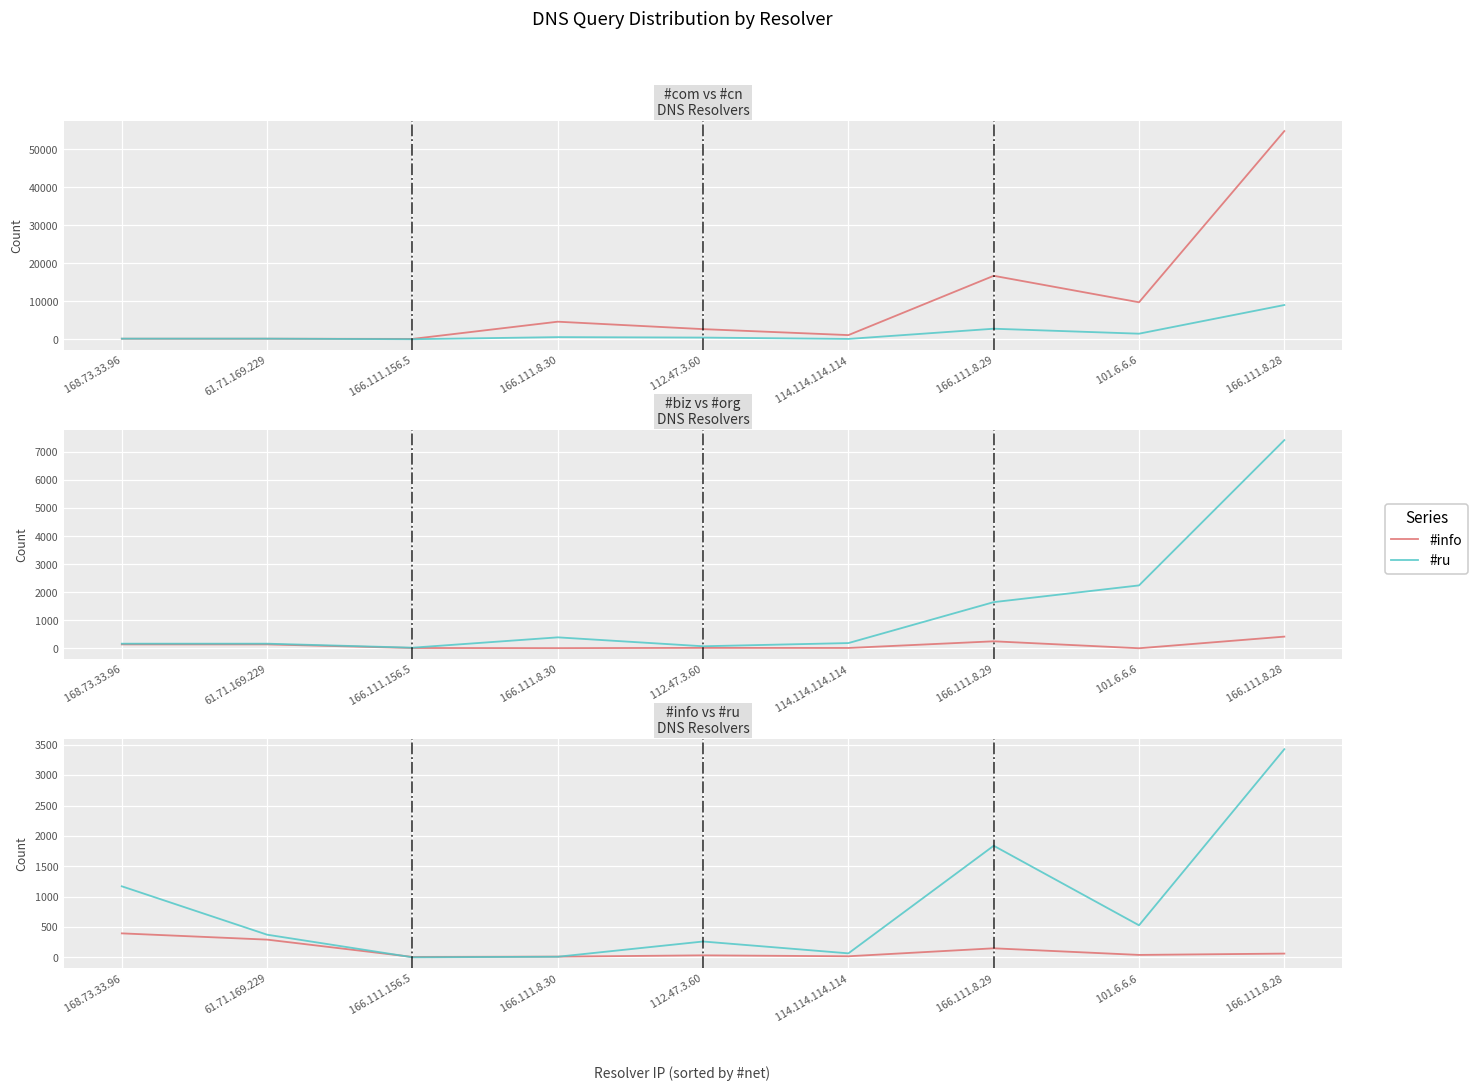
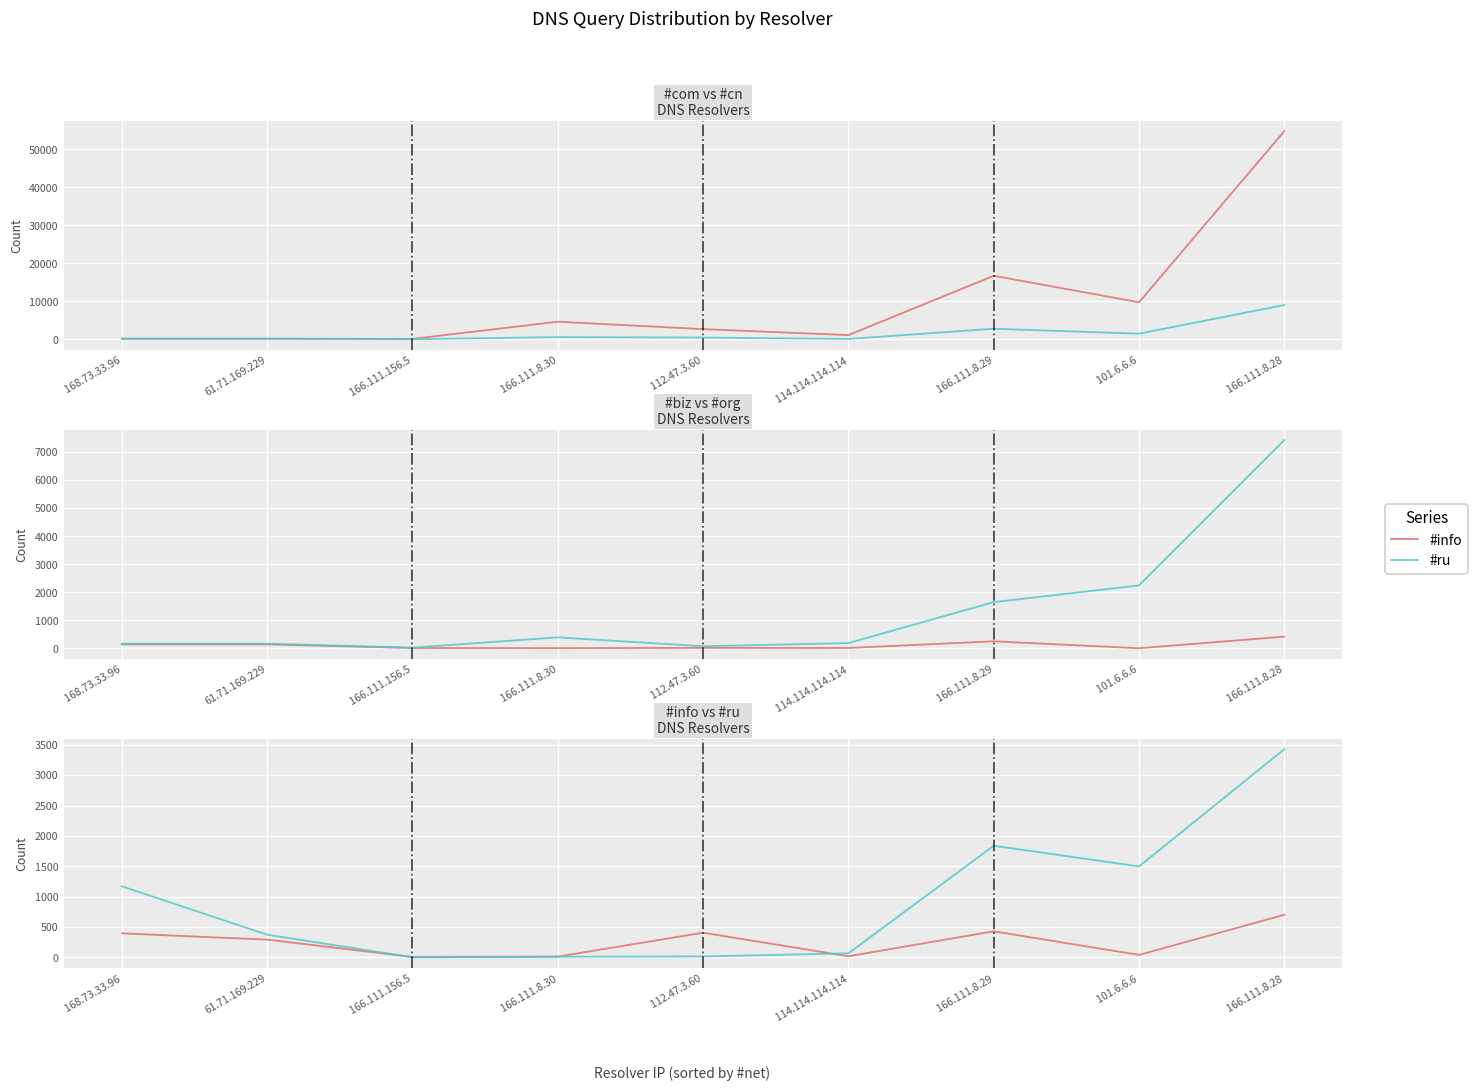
  {
    "#info vs #ru DNS Resolvers": {
      "#info": {
        "168.73.33.96": 400,
        "61.71.169.229": 300,
-       "112.47.3.60": 0,
+       "112.47.3.60": 400,
        "114.114.114.114": 0,
-       "166.111.8.29": 100,
+       "166.111.8.29": 400,
        "101.6.6.6": 0,
-       "166.111.8.28": 100
+       "166.111.8.28": 700
      },
      "#ru": {
        "168.73.33.96": 1200,
        "61.71.169.229": 400,
-       "112.47.3.60": 300,
+       "112.47.3.60": 0,
        "114.114.114.114": 100,
        "166.111.8.29": 1800,
-       "101.6.6.6": 500,
+       "101.6.6.6": 1500,
        "166.111.8.28": 3400
      }
    }
  }
